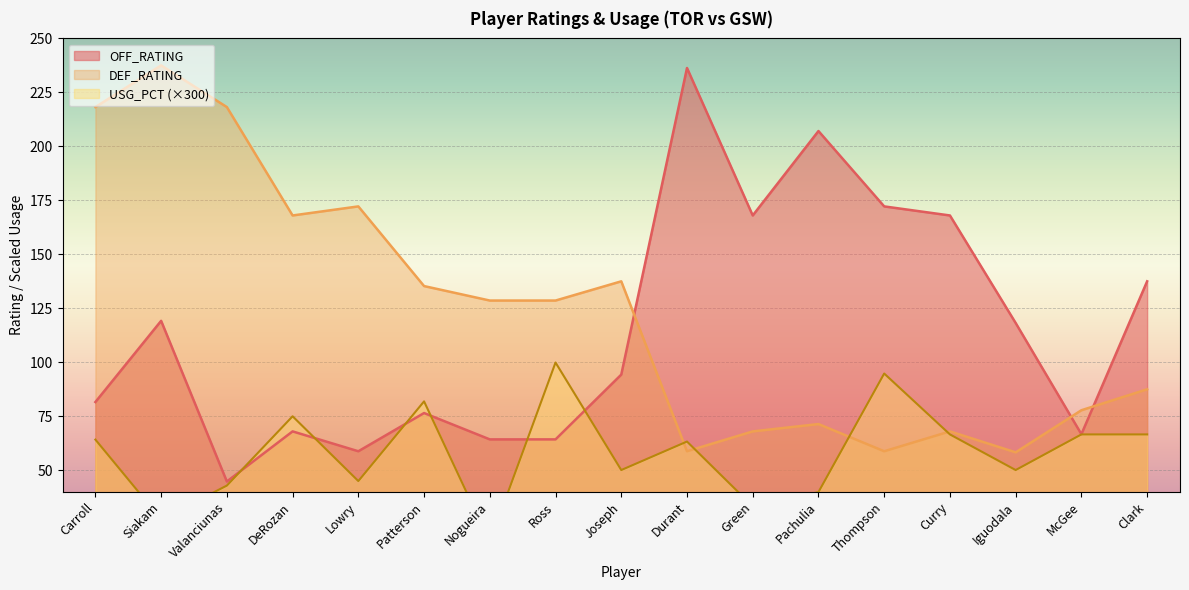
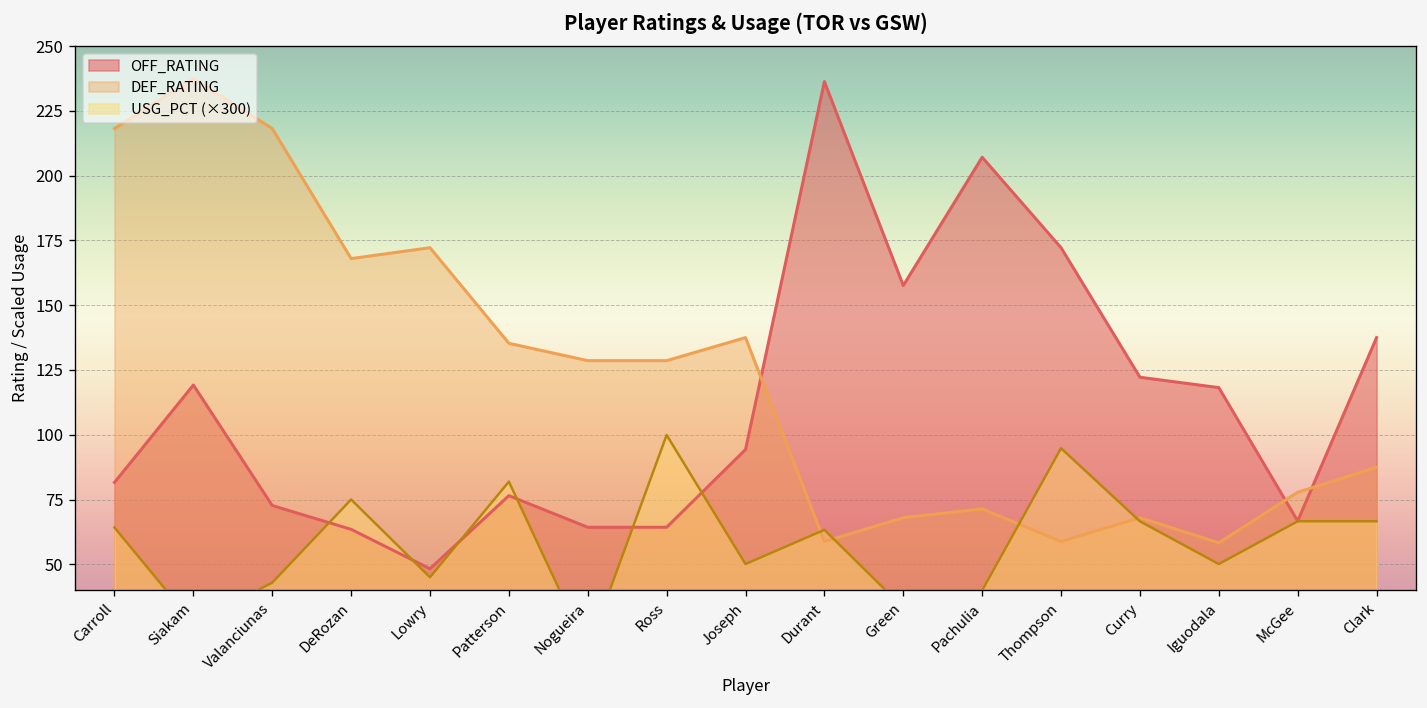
  {
    "OFF_RATING": {
      "Carroll": 82,
      "Siakam": 119,
-     "Valanciunas": 45,
-     "DeRozan": 68,
-     "Lowry": 59,
+     "Valanciunas": 73,
+     "DeRozan": 64,
+     "Lowry": 48,
      "Patterson": 77,
      "Nogueira": 64,
      "Ross": 64,
      "Joseph": 94,
      "Durant": 236,
-     "Green": 168,
+     "Green": 158,
      "Pachulia": 207,
      "Thompson": 172,
-     "Curry": 168,
+     "Curry": 122,
      "Iguodala": 118,
      "Clark": 138
    }
  }
